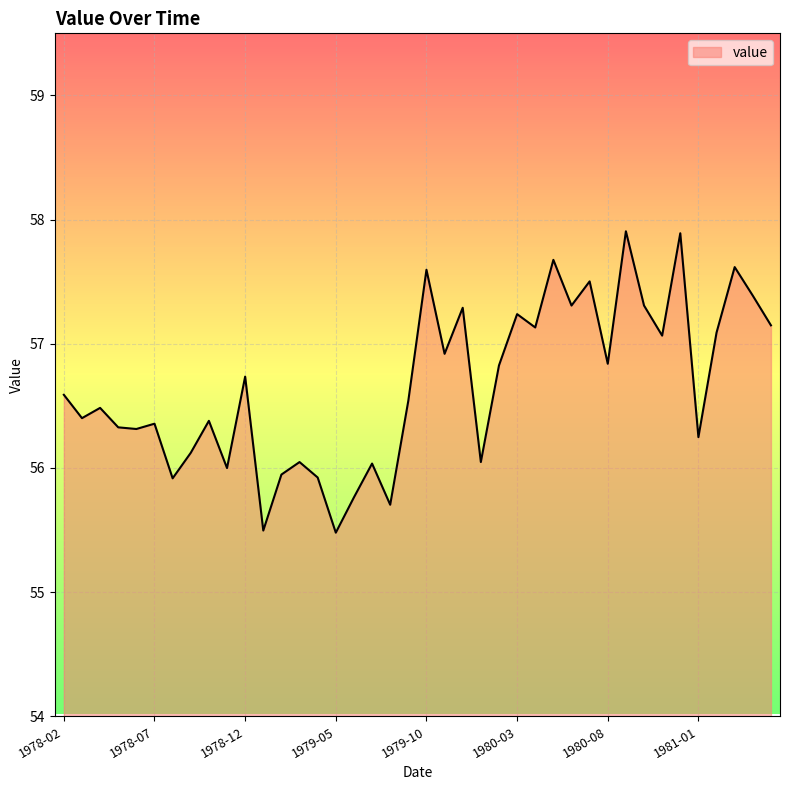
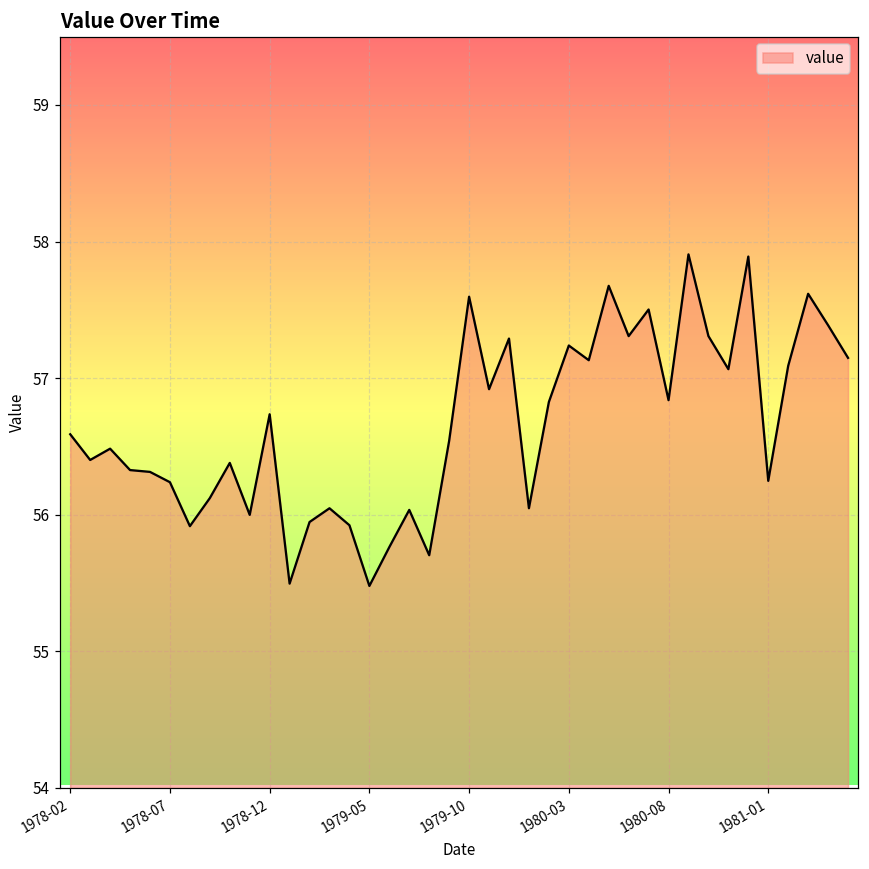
  {
    "value": {
      "1978-02": 56.59,
-     "1978-07": 56.36,
+     "1978-07": 56.24,
      "1978-12": 56.74,
      "1979-05": 55.48,
      "1979-10": 57.60,
      "1980-03": 57.24,
      "1980-08": 56.84,
      "1981-01": 56.25
    }
  }
